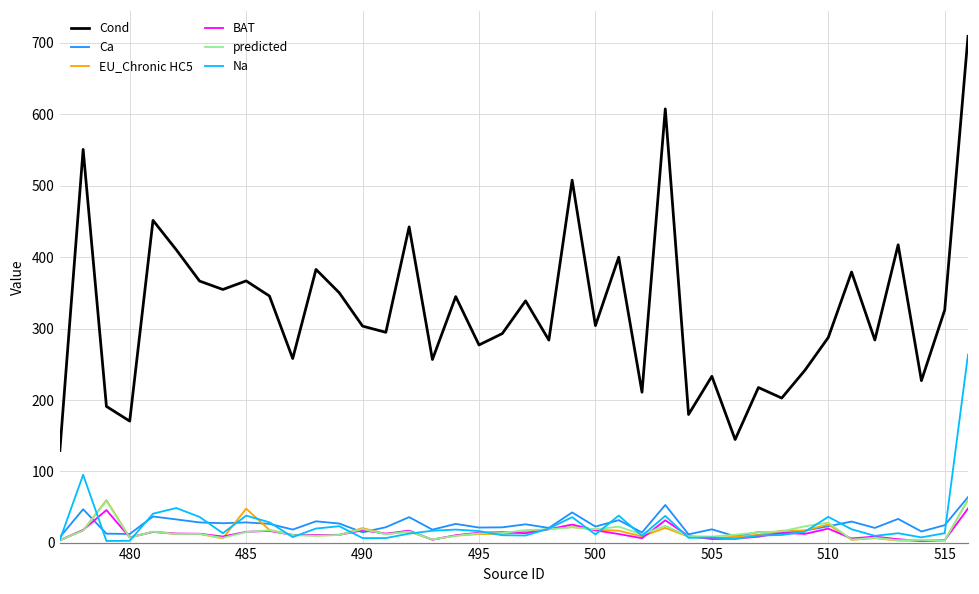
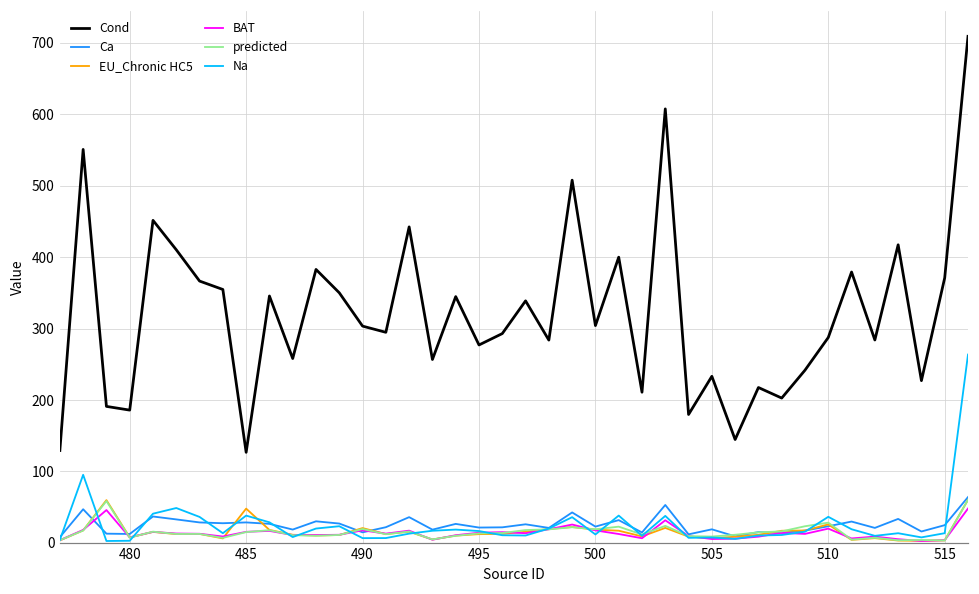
  {
    "Cond": {
-     "480": 170,
-     "485": 370,
+     "480": 190,
+     "485": 130,
      "490": 300,
      "495": 280,
      "500": 300,
      "505": 230,
      "510": 290,
-     "515": 330
+     "515": 370
    },
    "EU_Chronic HC5": {
      "485": 50
    }
  }
